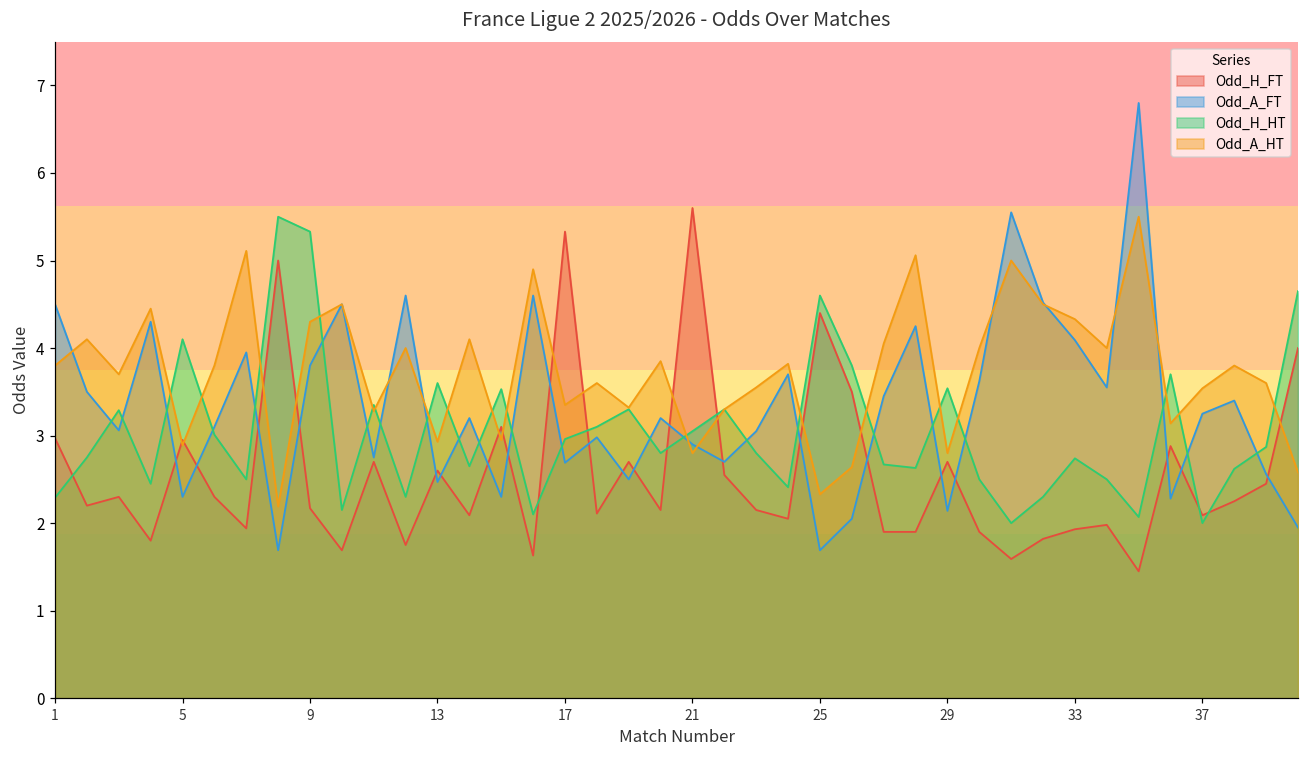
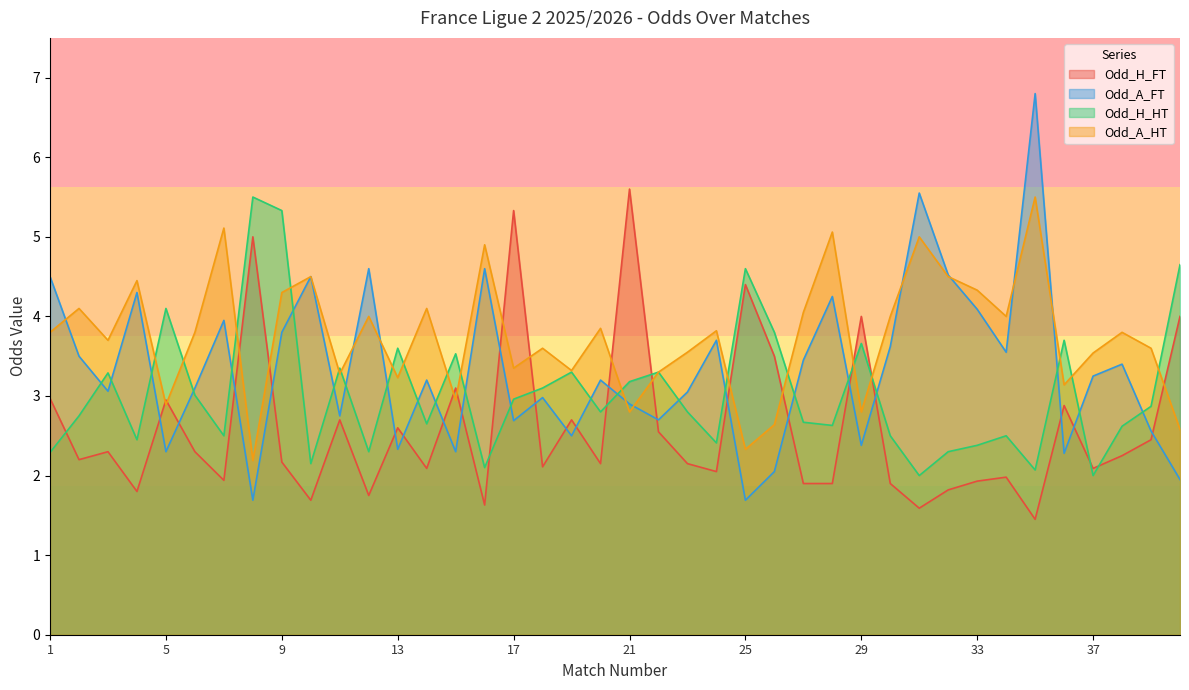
  {
    "Odd_H_FT": {
      "1": 3.0,
      "5": 3.0,
      "9": 2.2,
      "13": 2.6,
      "17": 5.3,
      "21": 5.6,
      "25": 4.4,
-     "29": 2.7,
+     "29": 4.0,
      "33": 1.9,
      "37": 2.1
    },
    "Odd_A_FT": {
      "1": 4.5,
      "5": 2.3,
      "9": 3.8,
-     "13": 2.5,
+     "13": 2.3,
      "17": 2.7,
      "21": 2.9,
      "25": 1.7,
-     "29": 2.1,
+     "29": 2.4,
      "33": 4.1,
      "37": 3.3
    },
    "Odd_H_HT": {
      "1": 2.3,
      "5": 4.1,
      "9": 5.3,
      "13": 3.6,
      "17": 3.0,
-     "21": 3.1,
+     "21": 3.2,
      "25": 4.6,
-     "29": 3.5,
-     "33": 2.7,
+     "29": 3.7,
+     "33": 2.4,
      "37": 2.0
    },
    "Odd_A_HT": {
      "1": 3.8,
      "5": 2.9,
      "9": 4.3,
-     "13": 2.9,
+     "13": 3.2,
      "17": 3.4,
      "21": 2.8,
      "25": 2.3,
      "29": 2.8,
      "33": 4.3,
      "37": 3.5
    }
  }
